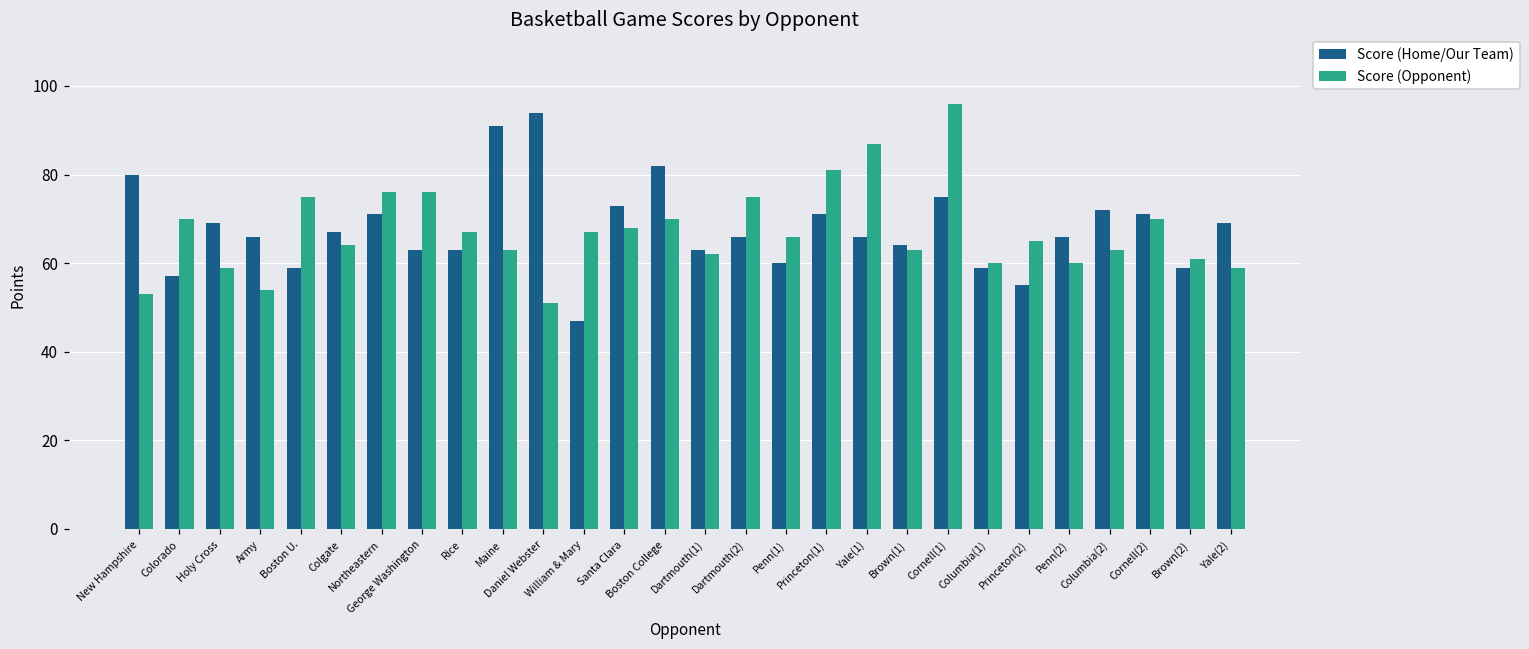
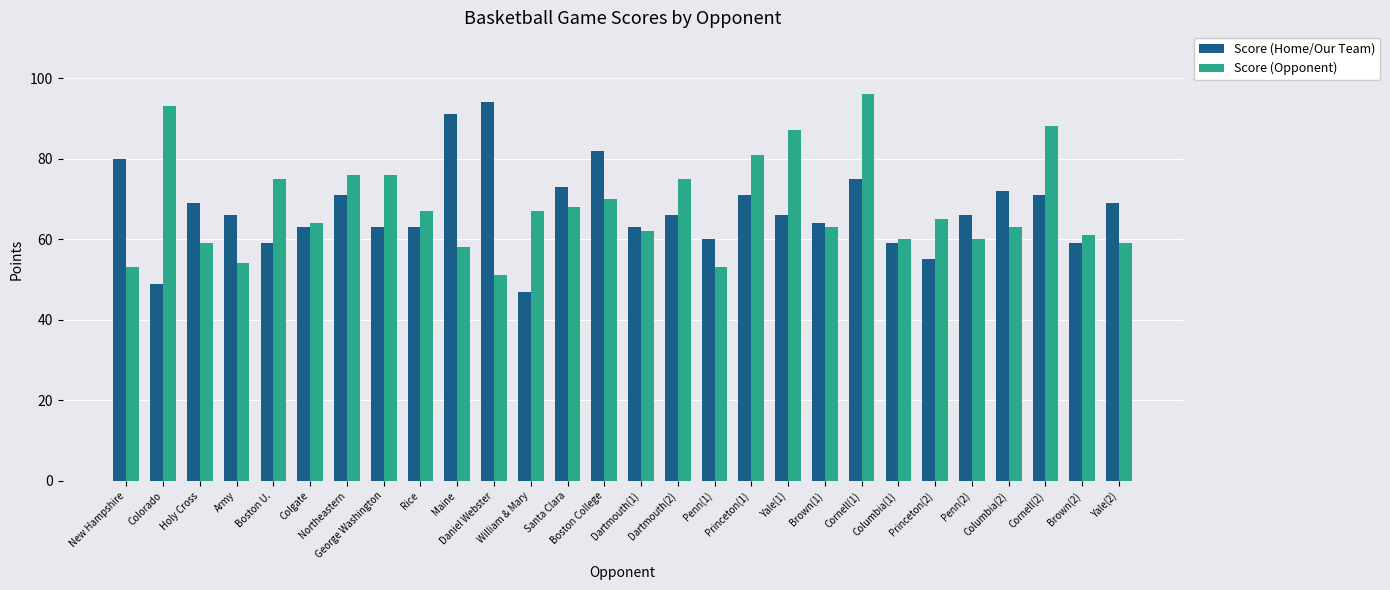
  {
    "Score (Home/Our Team)": {
      "New Hampshire": 80,
-     "Colorado": 57,
+     "Colorado": 49,
      "Holy Cross": 69,
      "Army": 66,
      "Boston U.": 59,
-     "Colgate": 67,
+     "Colgate": 63,
      "Northeastern": 71,
      "George Washington": 63,
      "Rice": 63,
      "Maine": 91,
      "Daniel Webster": 94,
      "William & Mary": 47,
      "Santa Clara": 73,
      "Boston College": 82,
      "Dartmouth(1)": 63,
      "Dartmouth(2)": 66,
      "Penn(1)": 60,
      "Princeton(1)": 71,
      "Yale(1)": 66,
      "Brown(1)": 64,
      "Cornell(1)": 75,
      "Columbia(1)": 59,
      "Princeton(2)": 55,
      "Penn(2)": 66,
      "Columbia(2)": 72,
      "Cornell(2)": 71,
      "Brown(2)": 59,
      "Yale(2)": 69
    },
    "Score (Opponent)": {
      "New Hampshire": 53,
-     "Colorado": 70,
+     "Colorado": 93,
      "Holy Cross": 59,
      "Army": 54,
      "Boston U.": 75,
      "Colgate": 64,
      "Northeastern": 76,
      "George Washington": 76,
      "Rice": 67,
-     "Maine": 63,
+     "Maine": 58,
      "Daniel Webster": 51,
      "William & Mary": 67,
      "Santa Clara": 68,
      "Boston College": 70,
      "Dartmouth(1)": 62,
      "Dartmouth(2)": 75,
-     "Penn(1)": 66,
+     "Penn(1)": 53,
      "Princeton(1)": 81,
      "Yale(1)": 87,
      "Brown(1)": 63,
      "Cornell(1)": 96,
      "Columbia(1)": 60,
      "Princeton(2)": 65,
      "Penn(2)": 60,
      "Columbia(2)": 63,
-     "Cornell(2)": 70,
+     "Cornell(2)": 88,
      "Brown(2)": 61,
      "Yale(2)": 59
    }
  }
